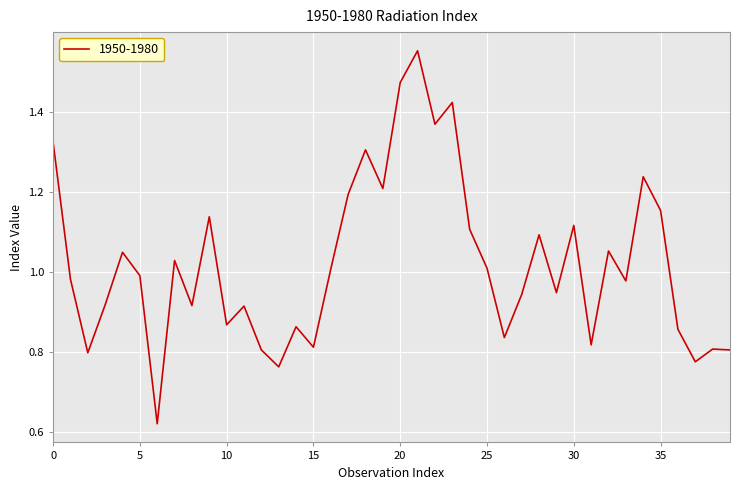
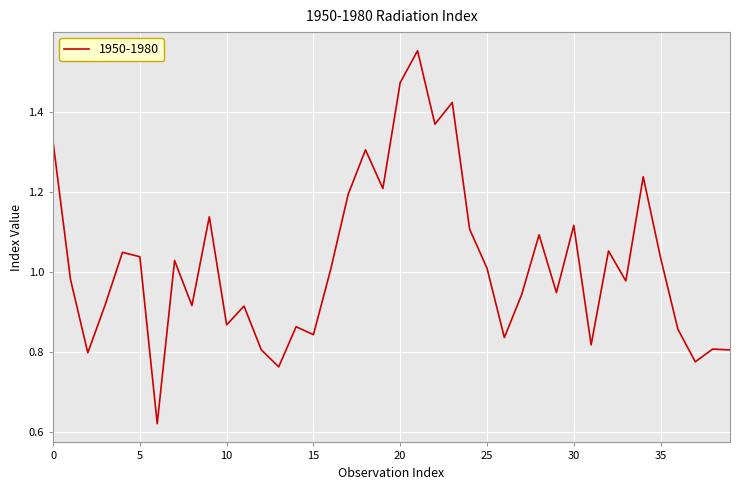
  {
    "0": 1.32,
-   "5": 0.99,
+   "5": 1.04,
    "10": 0.87,
-   "15": 0.81,
+   "15": 0.84,
    "20": 1.47,
    "25": 1.01,
    "30": 1.12,
-   "35": 1.15
+   "35": 1.04
  }
